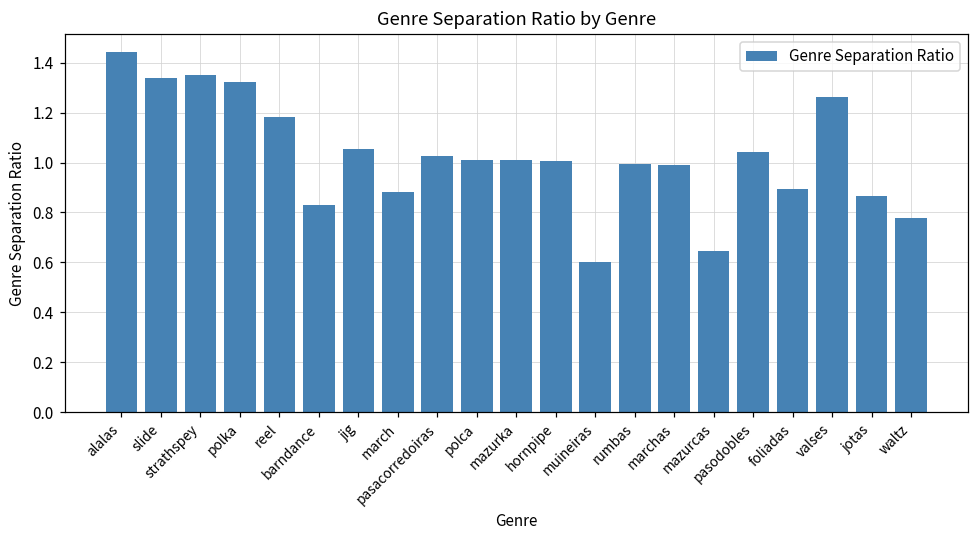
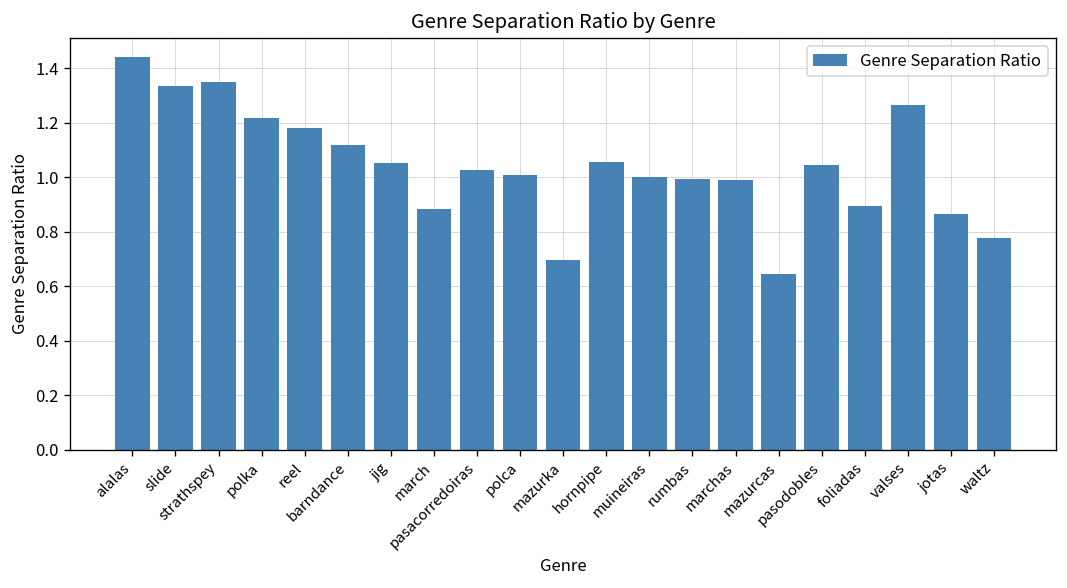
  {
    "alalas": 1.44,
    "slide": 1.34,
    "strathspey": 1.35,
-   "polka": 1.32,
+   "polka": 1.22,
    "reel": 1.18,
-   "barndance": 0.83,
+   "barndance": 1.12,
    "jig": 1.05,
    "march": 0.88,
    "pasacorredoiras": 1.03,
    "polca": 1.01,
-   "mazurka": 1.01,
-   "hornpipe": 1.01,
-   "muineiras": 0.60,
+   "mazurka": 0.70,
+   "hornpipe": 1.06,
+   "muineiras": 1.00,
    "rumbas": 1.00,
    "marchas": 0.99,
    "mazurcas": 0.64,
    "pasodobles": 1.04,
    "foliadas": 0.89,
    "valses": 1.26,
    "jotas": 0.87,
    "waltz": 0.78
  }
